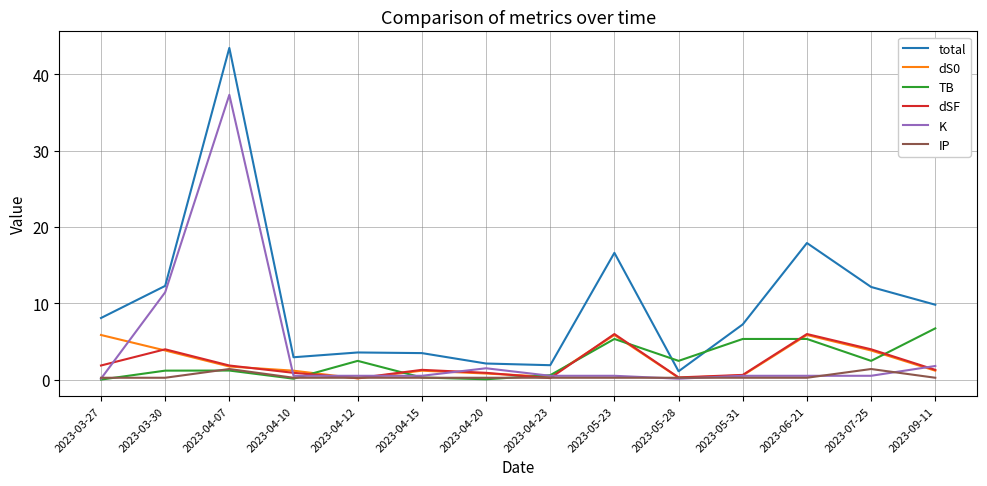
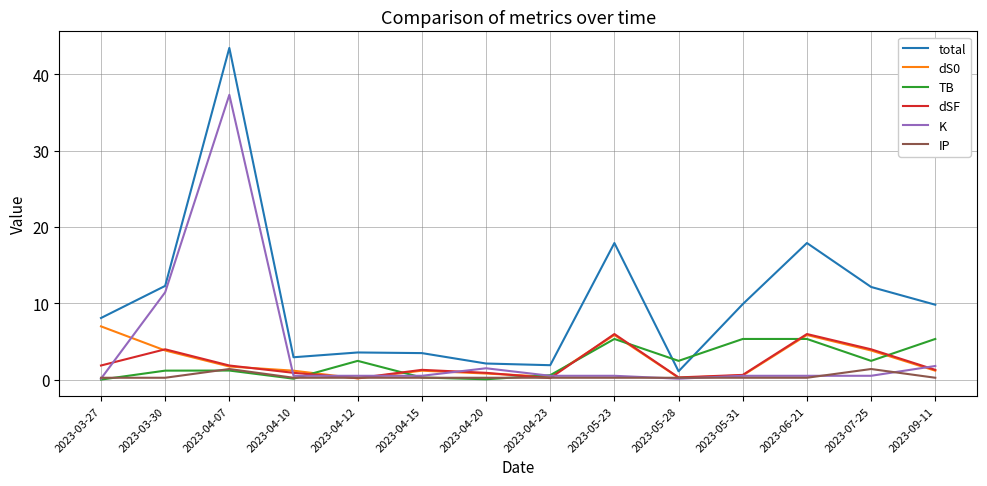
  {
    "total": {
      "2023-03-27": 8,
      "2023-03-30": 12,
      "2023-04-07": 43,
      "2023-04-10": 3,
      "2023-04-12": 4,
      "2023-04-15": 3,
      "2023-04-20": 2,
      "2023-04-23": 2,
-     "2023-05-23": 17,
+     "2023-05-23": 18,
      "2023-05-28": 1,
-     "2023-05-31": 7,
+     "2023-05-31": 10,
      "2023-06-21": 18,
      "2023-07-25": 12,
      "2023-09-11": 10
    },
    "dS0": {
-     "2023-03-27": 6
+     "2023-03-27": 7
    },
    "TB": {
      "2023-03-30": 1,
      "2023-04-12": 2,
      "2023-05-23": 5,
      "2023-05-28": 2,
      "2023-05-31": 5,
      "2023-06-21": 5,
      "2023-07-25": 2,
-     "2023-09-11": 7
+     "2023-09-11": 5
    },
    "dSF": {
      "2023-03-27": 2
    },
    "K": {
      "2023-03-30": 11,
      "2023-04-07": 37,
      "2023-04-20": 1,
      "2023-07-25": 1,
      "2023-09-11": 2
    },
    "IP": {
      "2023-03-30": 0,
      "2023-07-25": 1,
      "2023-09-11": 0
    }
  }
